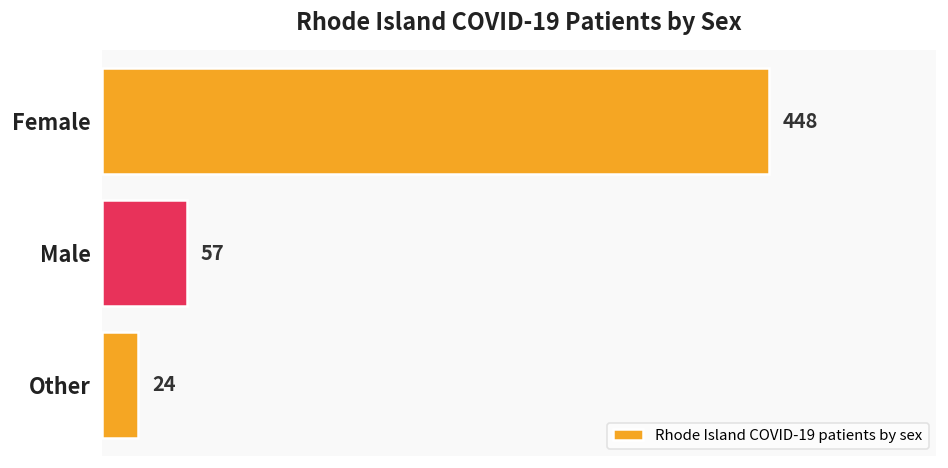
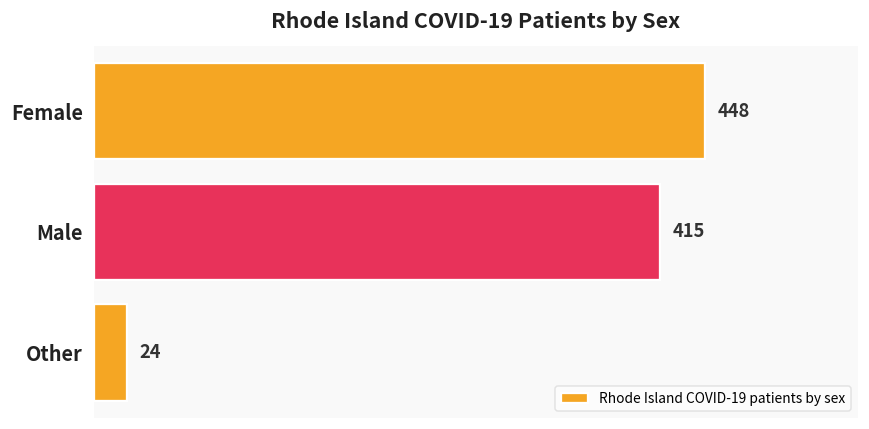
  {
    "Female": 448,
-   "Male": 57,
+   "Male": 415,
    "Other": 24
  }
